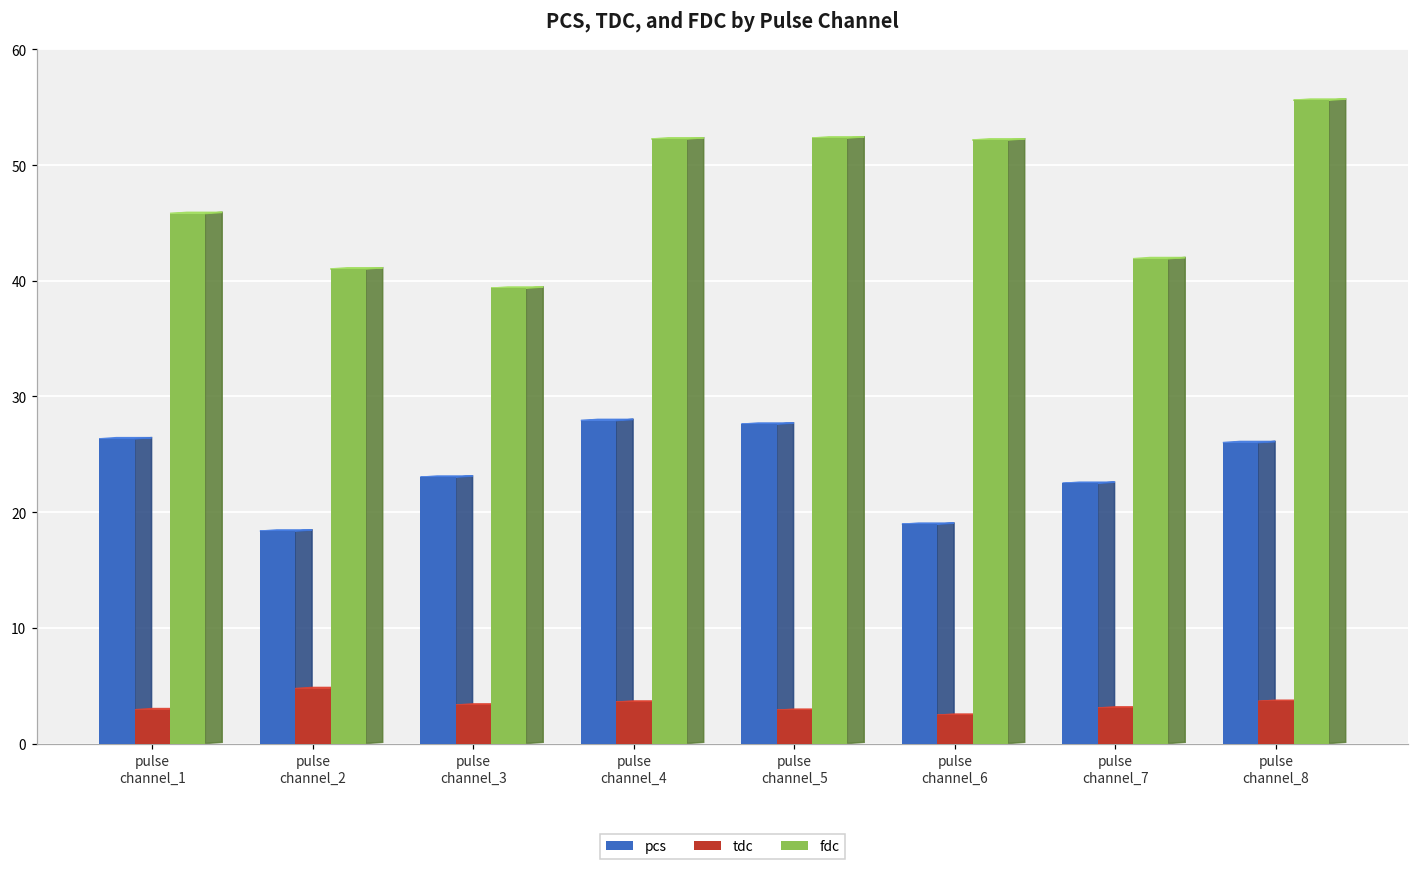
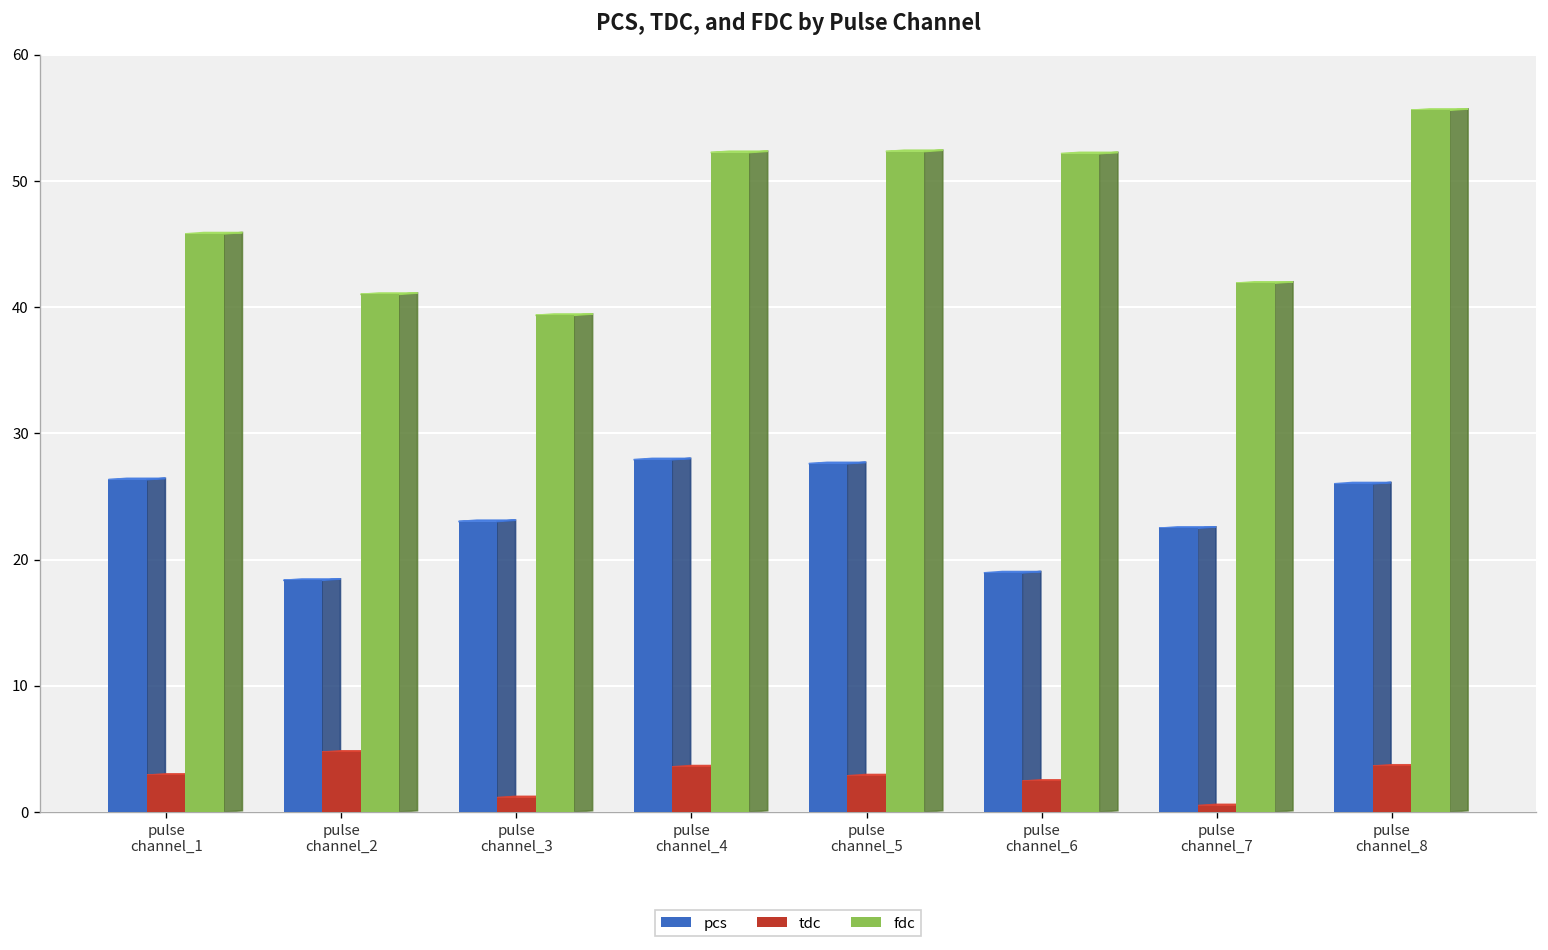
  {
    "pcs": {
      "pulse channel_1": 26.3,
      "pulse channel_2": 18.4,
      "pulse channel_3": 23.0,
      "pulse channel_4": 27.9,
      "pulse channel_5": 27.6,
      "pulse channel_6": 19.0,
      "pulse channel_7": 22.5,
      "pulse channel_8": 26.0
    },
    "tdc": {
      "pulse channel_1": 2.9,
      "pulse channel_2": 4.7,
-     "pulse channel_3": 3.3,
+     "pulse channel_3": 1.1,
      "pulse channel_4": 3.6,
      "pulse channel_5": 2.9,
      "pulse channel_6": 2.4,
-     "pulse channel_7": 3.1,
+     "pulse channel_7": 0.5,
      "pulse channel_8": 3.6
    },
    "fdc": {
      "pulse channel_1": 45.8,
      "pulse channel_2": 41.0,
      "pulse channel_3": 39.4,
      "pulse channel_4": 52.3,
      "pulse channel_5": 52.3,
      "pulse channel_6": 52.2,
      "pulse channel_7": 41.9,
      "pulse channel_8": 55.6
    }
  }
